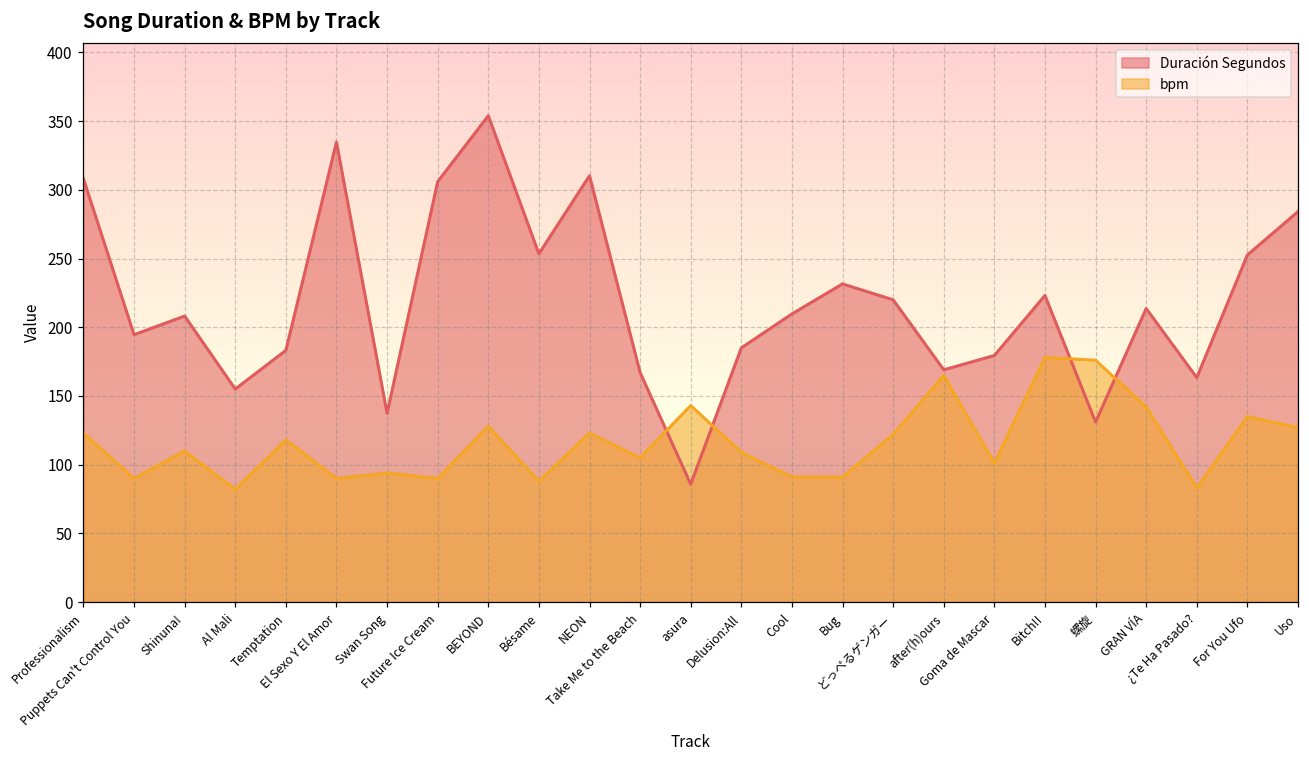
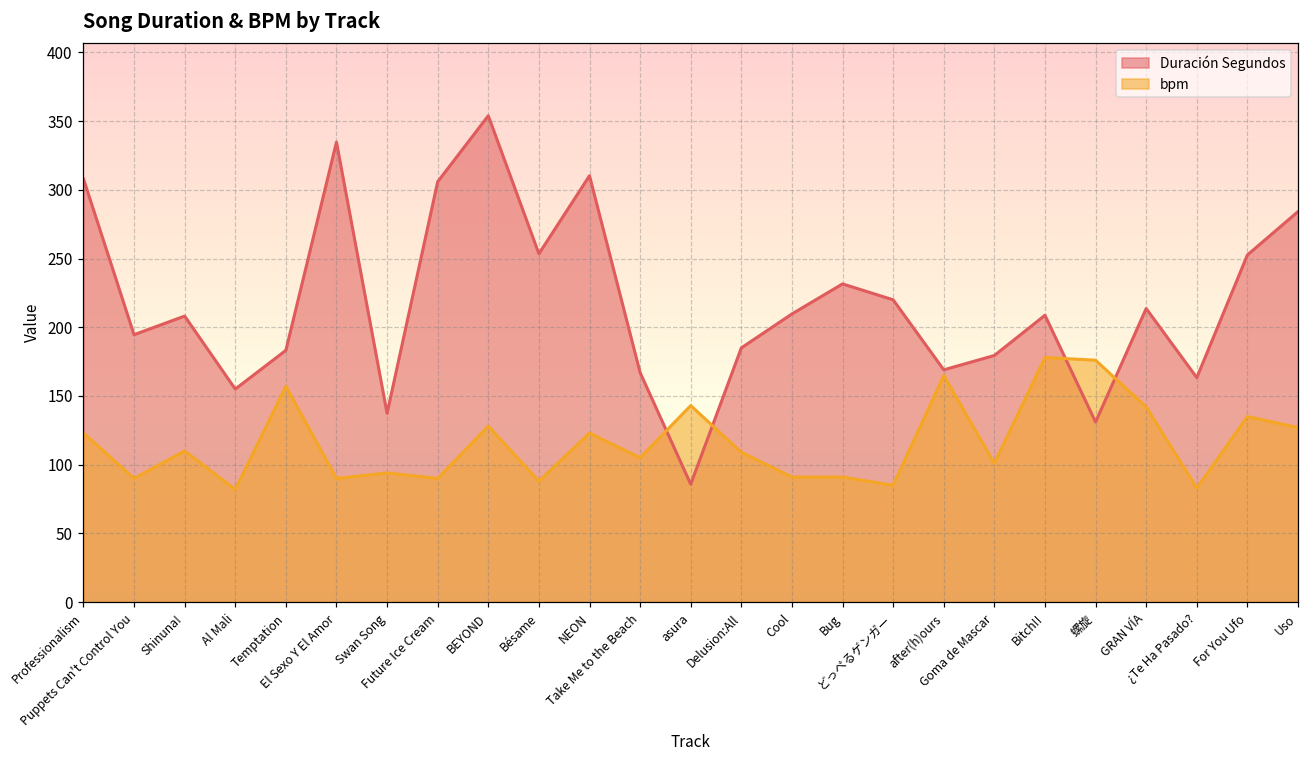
  {
    "Duración Segundos": {
      "Professionalism": 308,
      "Puppets Can't Control You": 195,
      "Shinuna!": 208,
      "Al Mali": 155,
      "Temptation": 183,
      "El Sexo Y El Amor": 335,
      "Swan Song": 137,
      "Future Ice Cream": 306,
      "BEYOND": 354,
      "Bésame": 253,
      "NEON": 310,
      "Take Me to the Beach": 167,
      "asura": 86,
      "Delusion:All": 185,
      "Cool": 210,
      "Bug": 232,
      "どっぺるゲンガー": 220,
      "after(h)ours": 169,
      "Goma de Mascar": 179,
-     "Bitch!!": 223,
+     "Bitch!!": 209,
      "螺旋": 131,
      "GRAN VÍA": 214,
      "¿Te Ha Pasado?": 163,
      "For You Ufo": 253,
      "Uso": 284
    },
    "bpm": {
      "Professionalism": 123,
      "Puppets Can't Control You": 90,
      "Shinuna!": 110,
      "Al Mali": 82,
-     "Temptation": 118,
+     "Temptation": 157,
      "El Sexo Y El Amor": 90,
      "Swan Song": 94,
      "Future Ice Cream": 90,
      "BEYOND": 128,
      "Bésame": 88,
      "NEON": 123,
      "Take Me to the Beach": 105,
      "asura": 143,
      "Delusion:All": 109,
      "Cool": 91,
      "Bug": 91,
-     "どっぺるゲンガー": 122,
+     "どっぺるゲンガー": 85,
      "after(h)ours": 165,
      "Goma de Mascar": 101,
      "Bitch!!": 178,
      "螺旋": 176,
      "GRAN VÍA": 142,
      "¿Te Ha Pasado?": 83,
      "For You Ufo": 135,
      "Uso": 127
    }
  }
